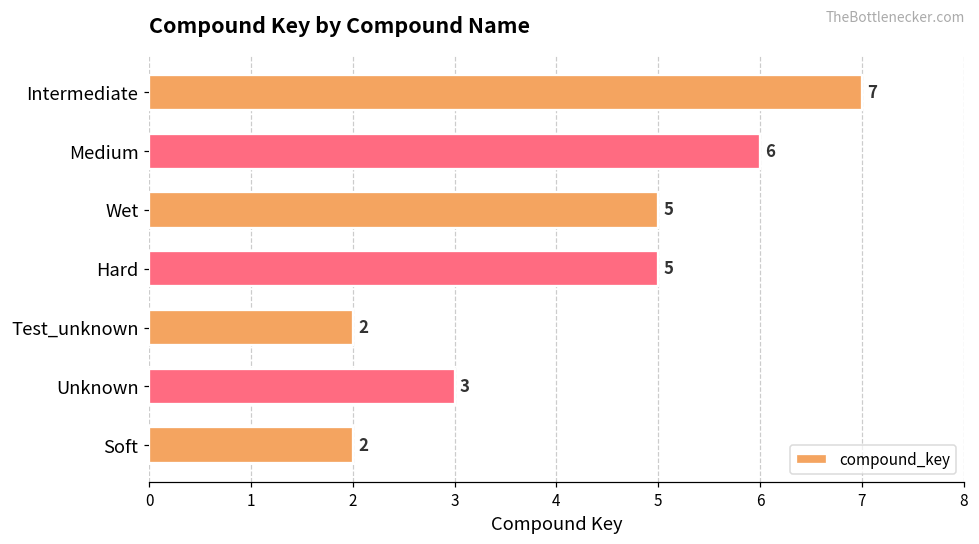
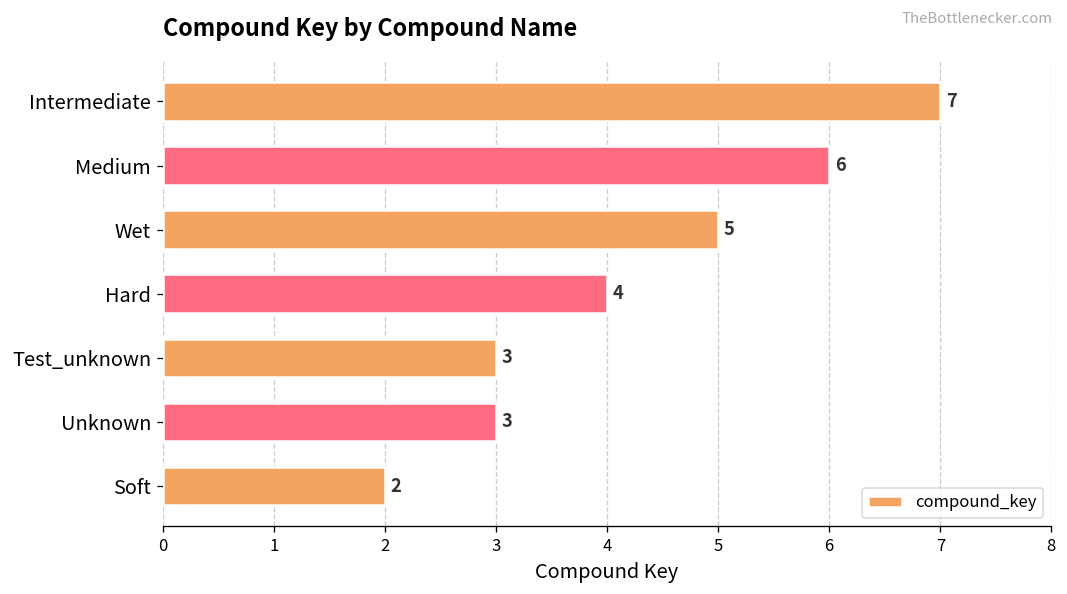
  {
    "Intermediate": 7,
    "Medium": 6,
    "Wet": 5,
-   "Hard": 5,
-   "Test_unknown": 2,
+   "Hard": 4,
+   "Test_unknown": 3,
    "Unknown": 3,
    "Soft": 2
  }
